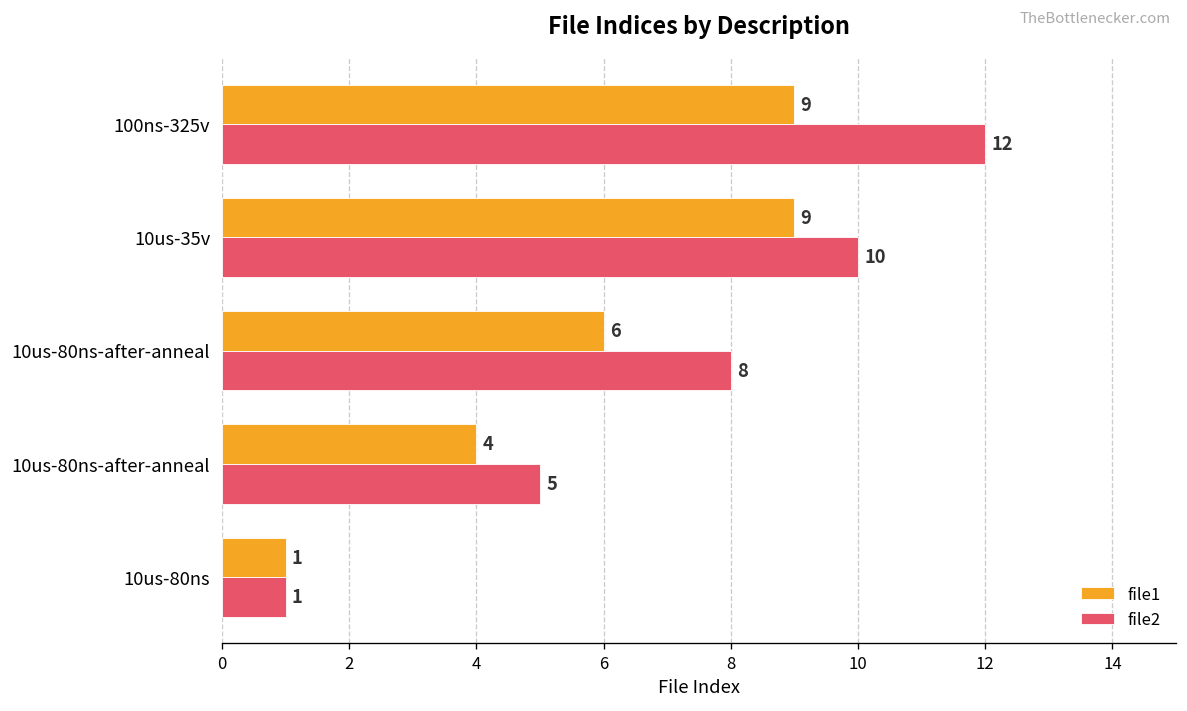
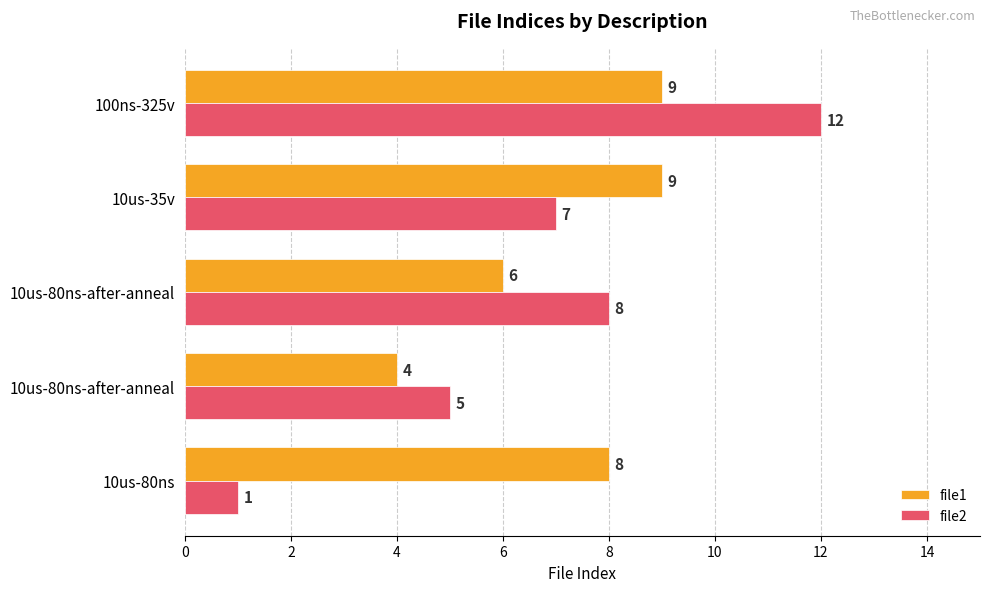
  {
    "file1": {
      "100ns-325v": 9,
      "10us-35v": 9,
-     "10us-80ns": 1
+     "10us-80ns": 8
    },
    "file2": {
      "100ns-325v": 12,
-     "10us-35v": 10,
+     "10us-35v": 7,
      "10us-80ns": 1
    }
  }
